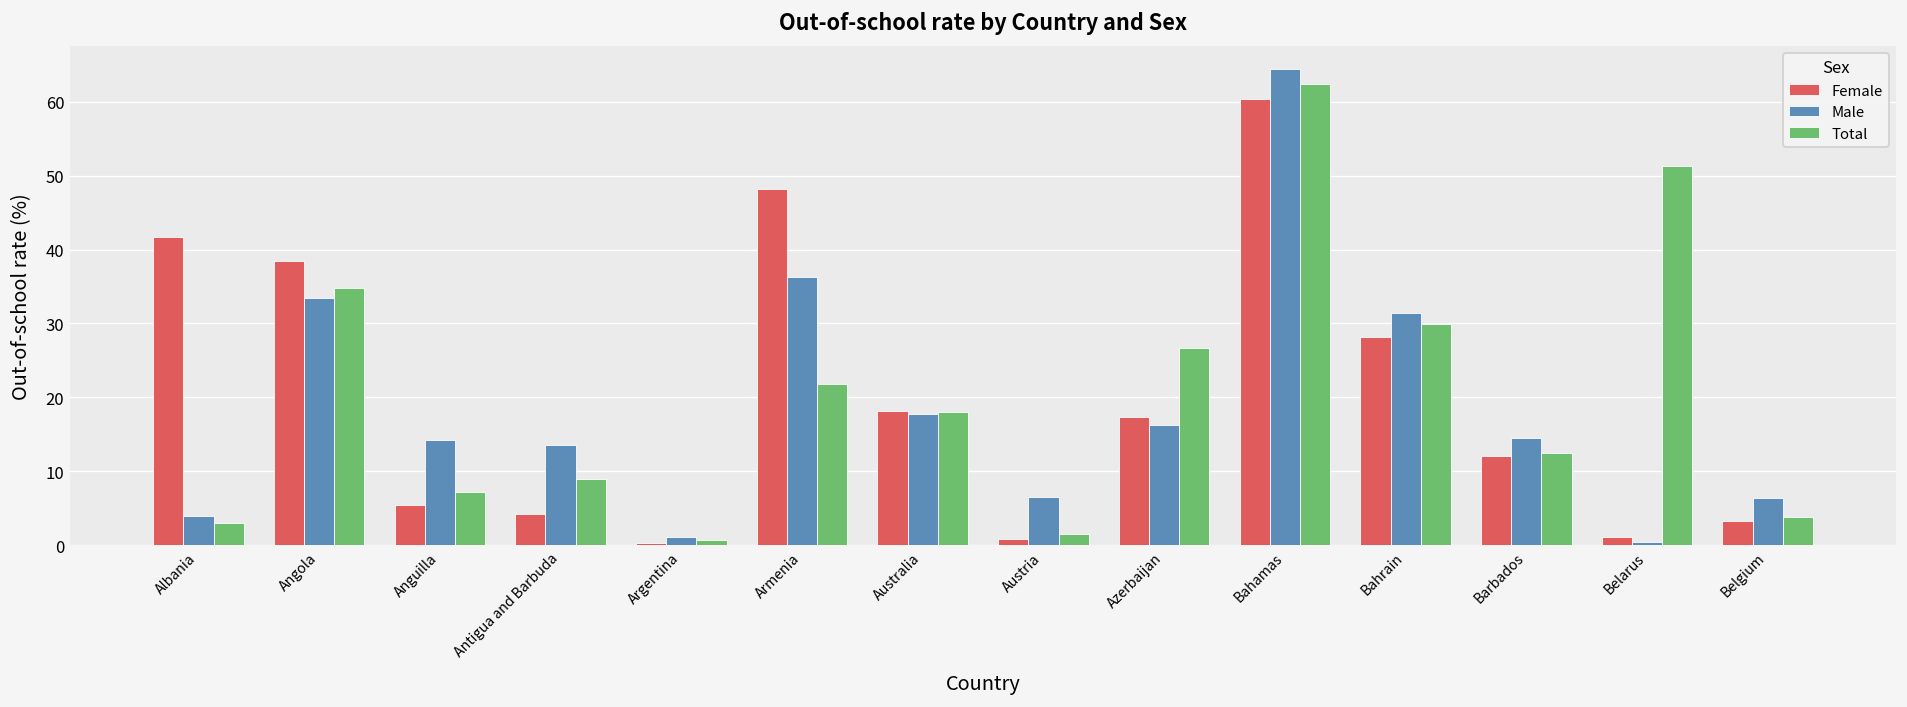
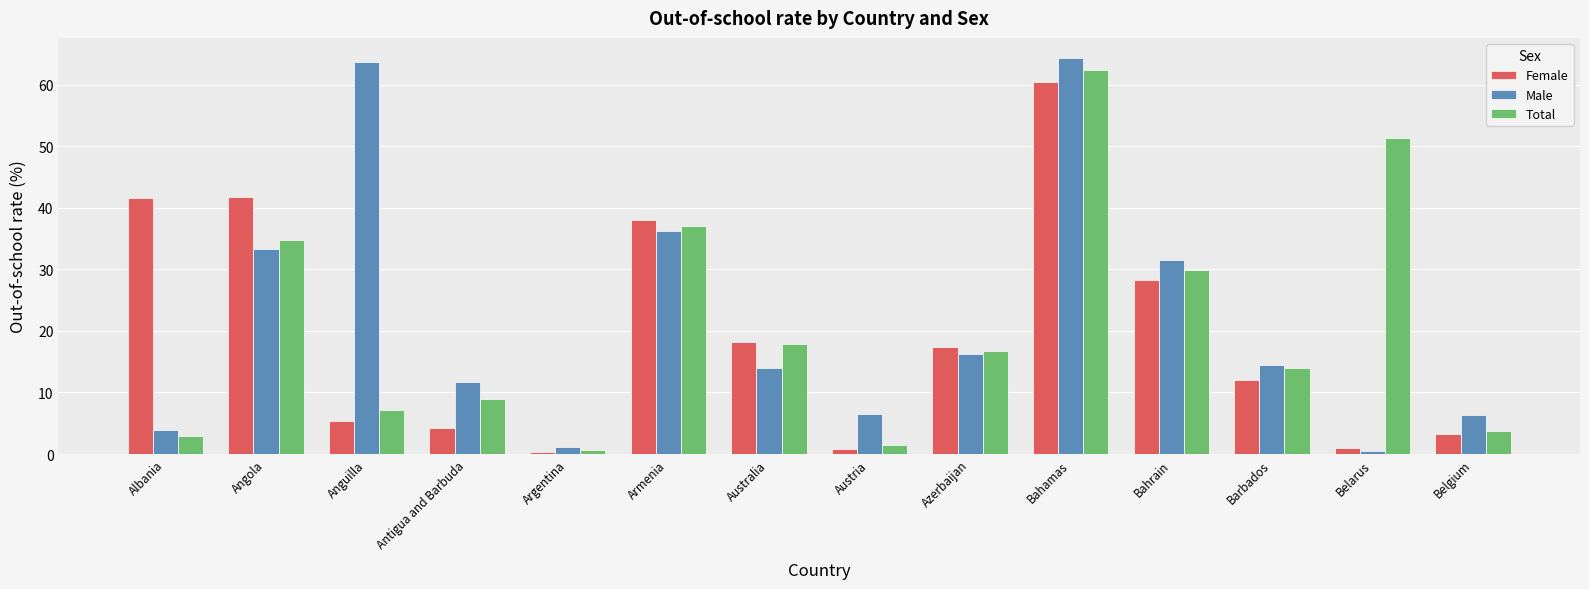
  {
    "Female": {
      "Albania": 42,
-     "Angola": 39,
+     "Angola": 42,
      "Anguilla": 5,
      "Antigua and Barbuda": 4,
-     "Armenia": 48,
+     "Armenia": 38,
      "Australia": 18,
      "Austria": 1,
      "Azerbaijan": 17,
      "Bahamas": 60,
      "Bahrain": 28,
      "Barbados": 12,
      "Belarus": 1,
      "Belgium": 3
    },
    "Male": {
      "Albania": 4,
      "Angola": 33,
-     "Anguilla": 14,
-     "Antigua and Barbuda": 14,
+     "Anguilla": 64,
+     "Antigua and Barbuda": 12,
      "Argentina": 1,
      "Armenia": 36,
-     "Australia": 18,
+     "Australia": 14,
      "Austria": 6,
      "Azerbaijan": 16,
      "Bahamas": 64,
      "Bahrain": 31,
      "Barbados": 14,
      "Belarus": 0,
      "Belgium": 6
    },
    "Total": {
      "Albania": 3,
      "Angola": 35,
      "Anguilla": 7,
      "Antigua and Barbuda": 9,
      "Argentina": 1,
-     "Armenia": 22,
+     "Armenia": 37,
      "Australia": 18,
      "Austria": 1,
-     "Azerbaijan": 27,
+     "Azerbaijan": 17,
      "Bahamas": 62,
      "Bahrain": 30,
-     "Barbados": 12,
+     "Barbados": 14,
      "Belarus": 51,
      "Belgium": 4
    }
  }
